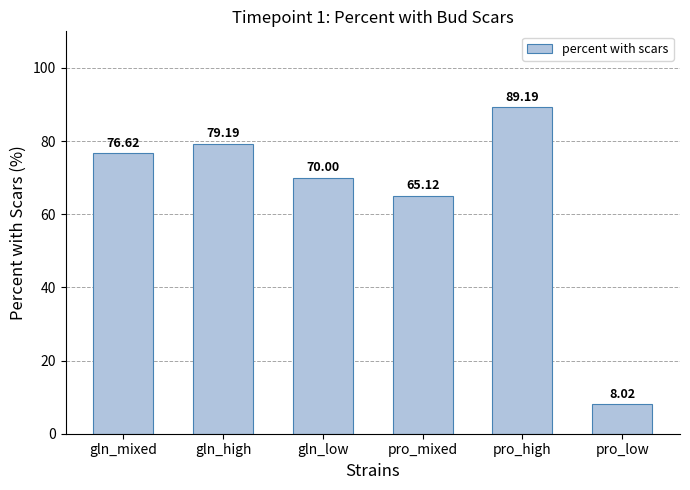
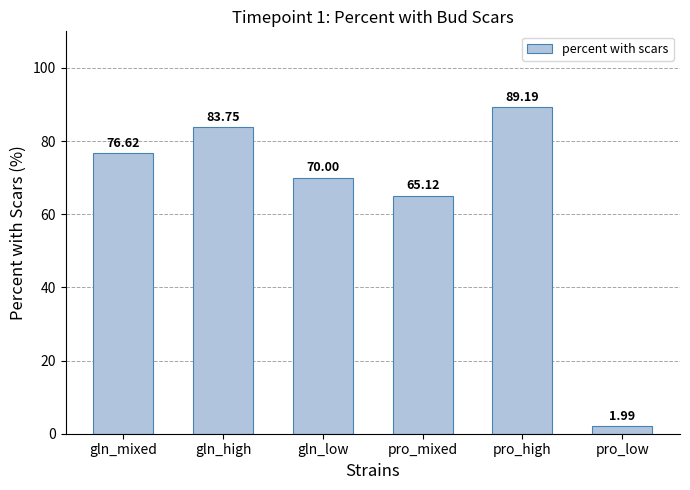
  {
    "gln_mixed": 76.62,
-   "gln_high": 79.19,
+   "gln_high": 83.75,
    "gln_low": 70.00,
    "pro_mixed": 65.12,
    "pro_high": 89.19,
-   "pro_low": 8.02
+   "pro_low": 1.99
  }
